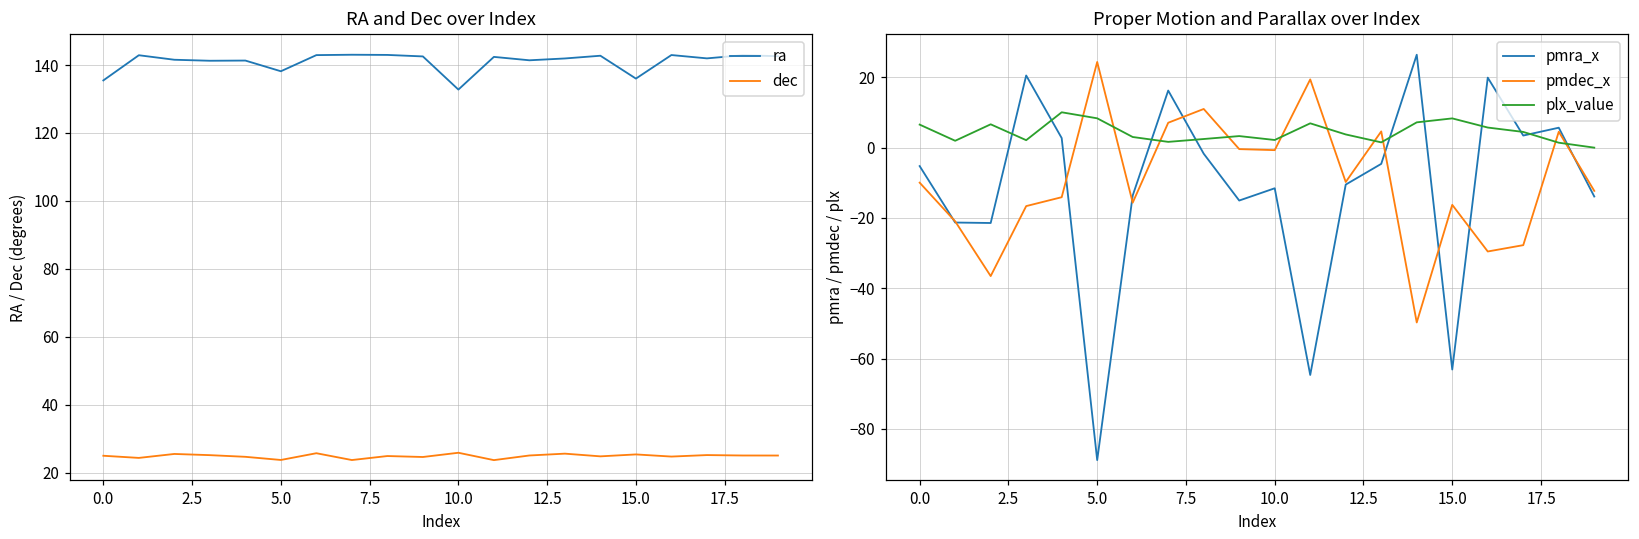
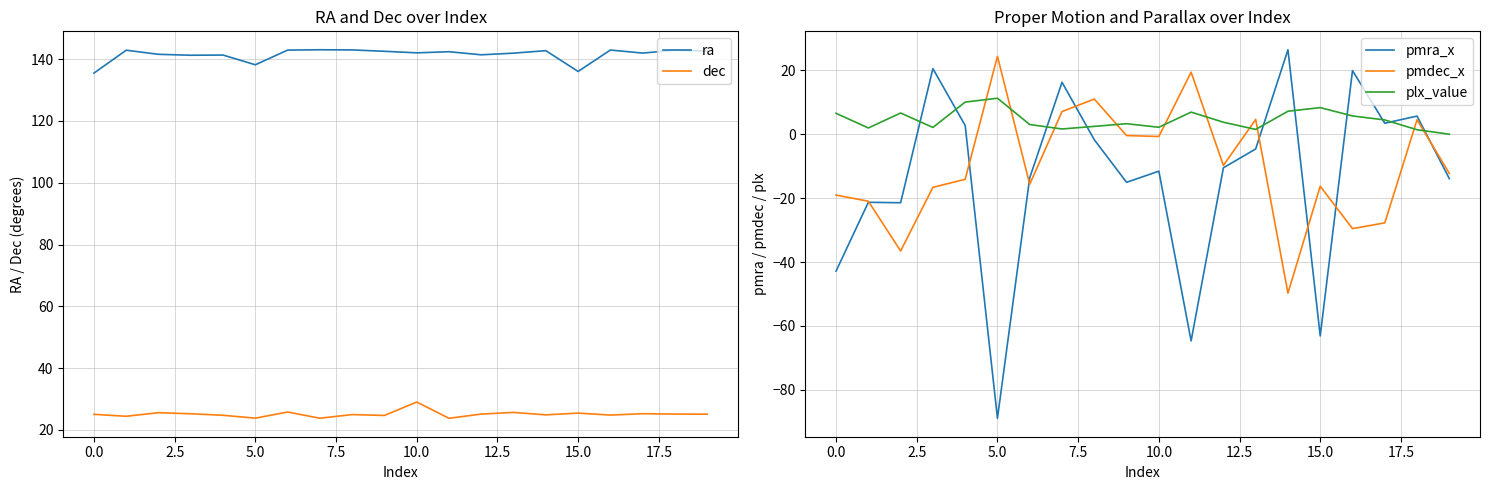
  {
    "RA and Dec over Index": {
      "ra": {
        "0.0": 135,
        "5.0": 138,
-       "10.0": 133,
+       "10.0": 142,
        "15.0": 136
      },
      "dec": {
        "0.0": 25,
        "5.0": 24,
-       "10.0": 26,
+       "10.0": 29,
        "15.0": 25
      }
    },
    "Proper Motion and Parallax over Index": {
      "pmra_x": {
-       "0.0": -5,
+       "0.0": -43,
        "5.0": -89,
        "10.0": -12,
        "15.0": -63
      },
      "pmdec_x": {
-       "0.0": -10,
+       "0.0": -19,
        "5.0": 24,
        "10.0": -1,
        "15.0": -16
      },
      "plx_value": {
        "0.0": 7,
-       "5.0": 8,
+       "5.0": 11,
        "10.0": 2,
        "15.0": 8
      }
    }
  }
